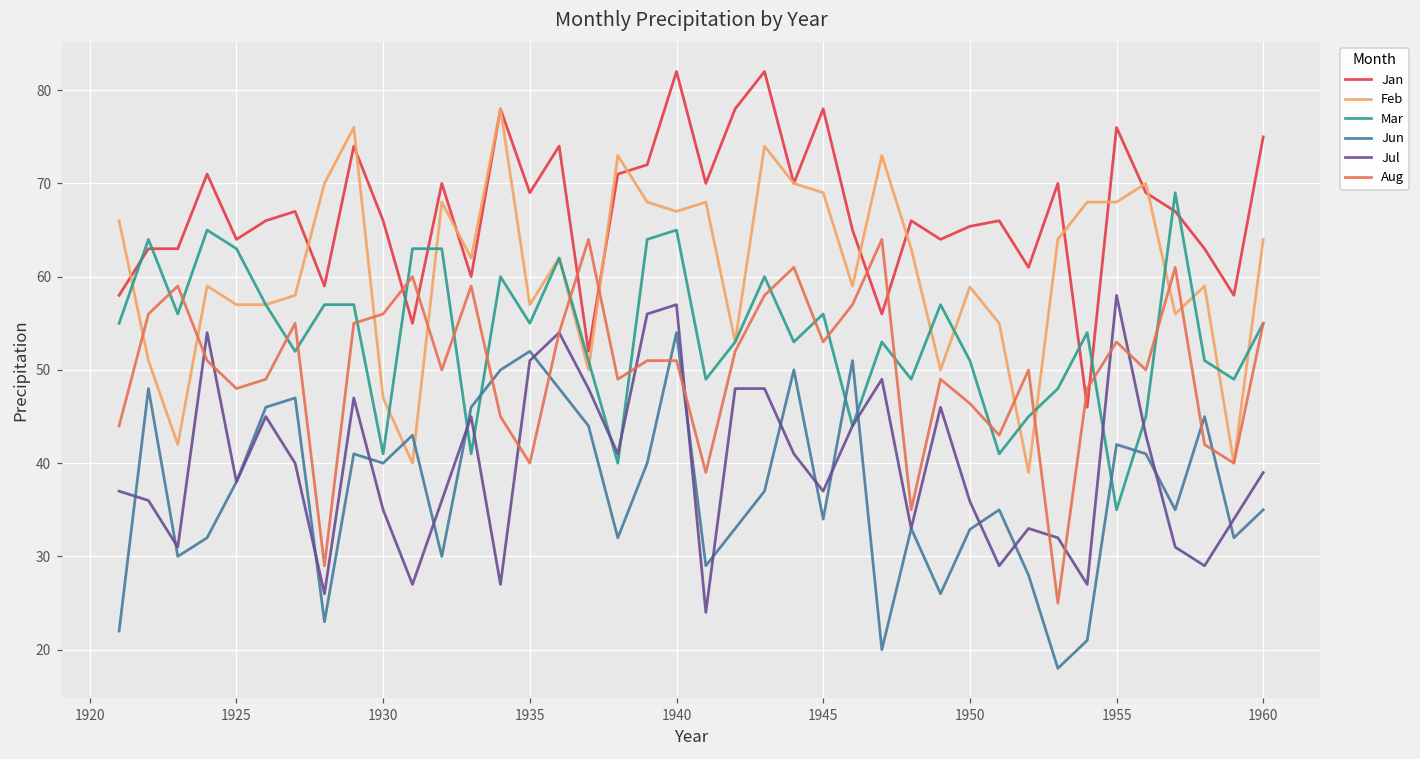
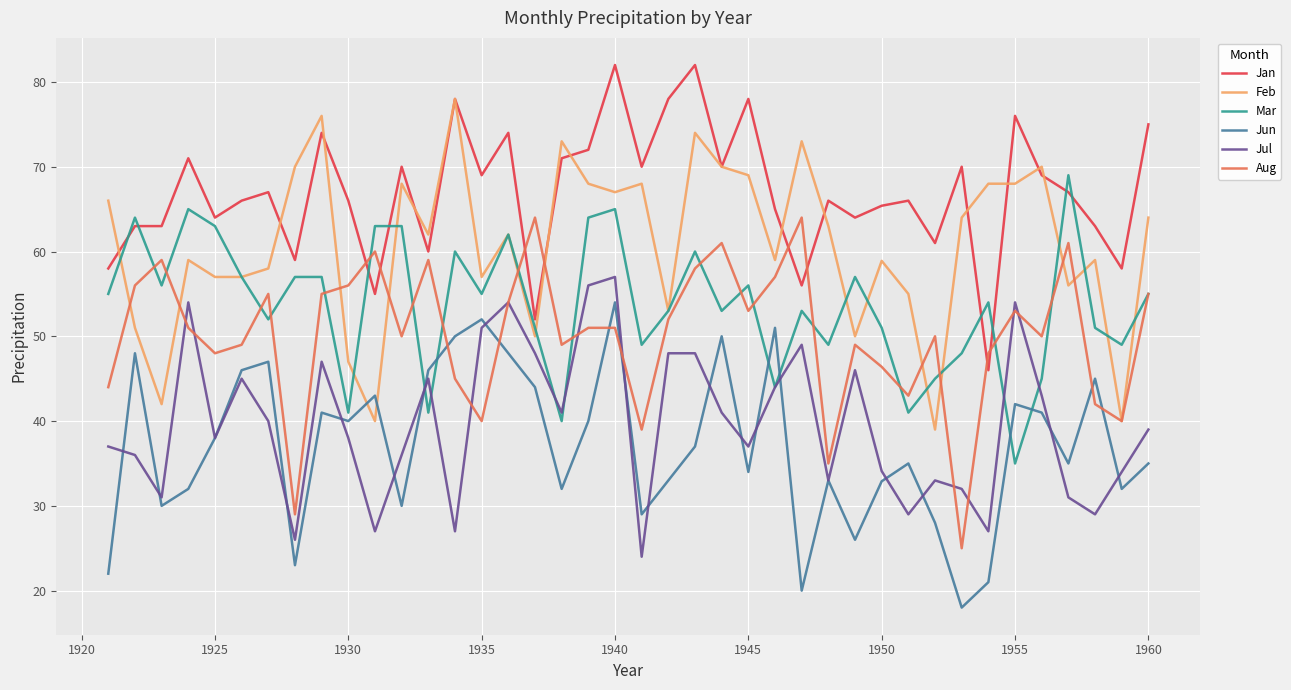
  {
    "Jul": {
-     "1930": 35,
+     "1930": 38,
      "1935": 51,
      "1940": 57,
      "1945": 37,
-     "1950": 36,
-     "1955": 58,
+     "1950": 34,
+     "1955": 54,
      "1960": 39
    }
  }
